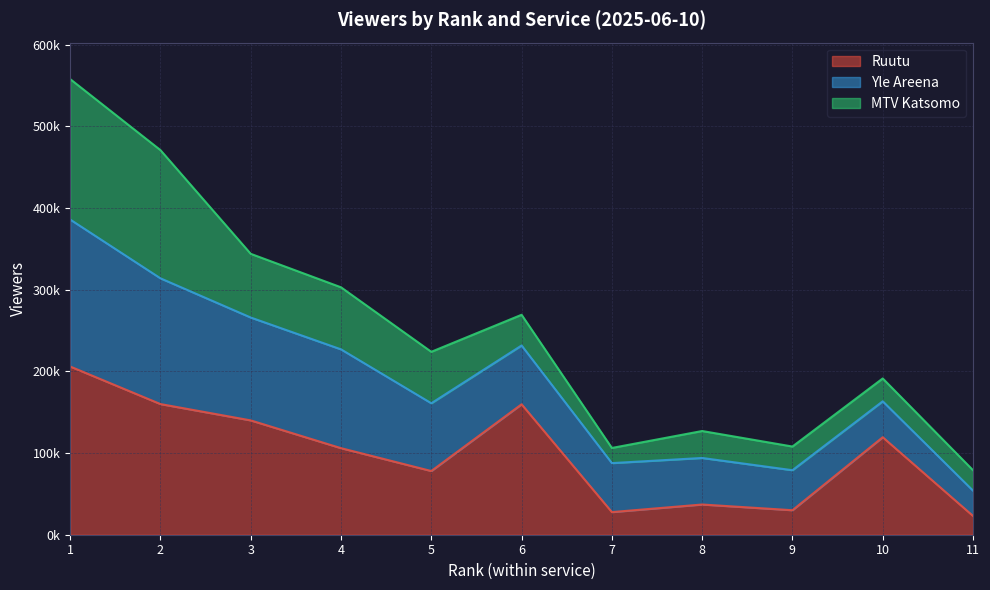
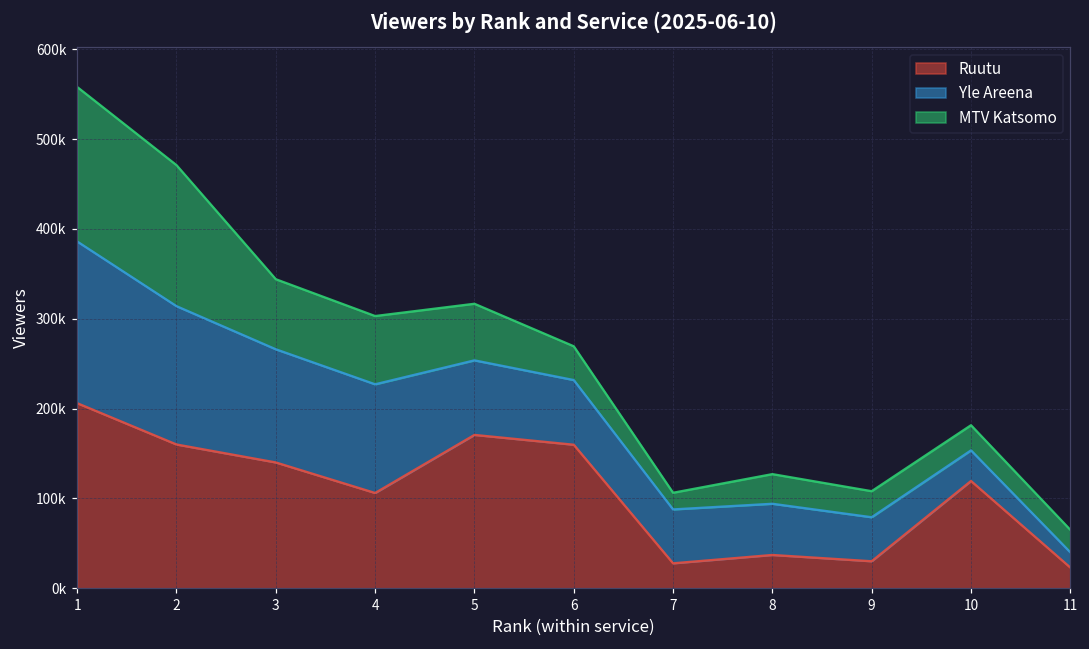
  {
    "Ruutu": {
      "1": 210000,
      "2": 160000,
      "3": 140000,
      "4": 110000,
-     "5": 80000,
+     "5": 170000,
      "6": 160000,
      "7": 30000,
      "8": 40000,
      "9": 30000,
      "10": 120000,
      "11": 20000
    },
    "Yle Areena": {
      "1": 180000,
      "2": 150000,
      "3": 130000,
      "4": 120000,
      "5": 80000,
      "6": 70000,
      "7": 60000,
      "8": 60000,
      "9": 50000,
-     "10": 40000,
-     "11": 30000
+     "10": 30000,
+     "11": 20000
    },
    "MTV Katsomo": {
      "1": 170000,
      "2": 160000,
      "3": 80000,
      "4": 80000,
      "5": 60000,
      "6": 40000,
      "7": 20000,
      "8": 30000,
      "9": 30000,
      "10": 30000,
      "11": 30000
    }
  }
